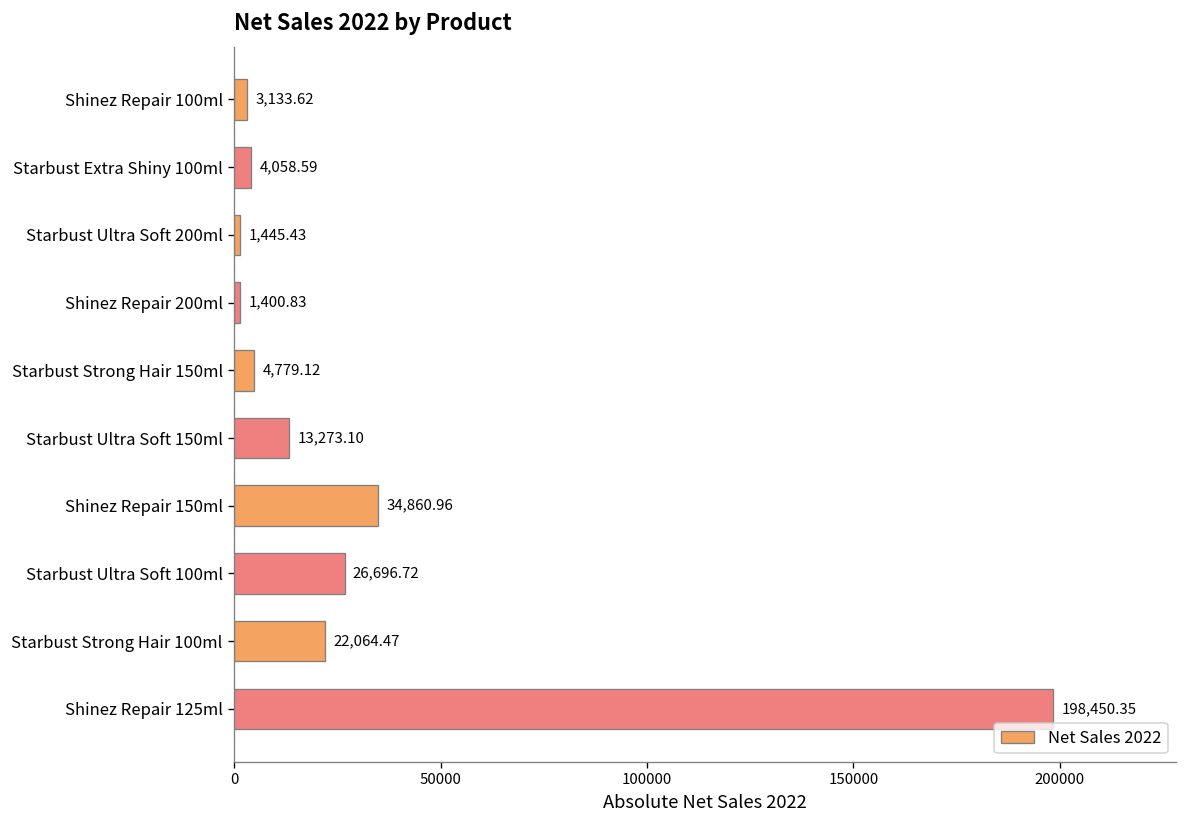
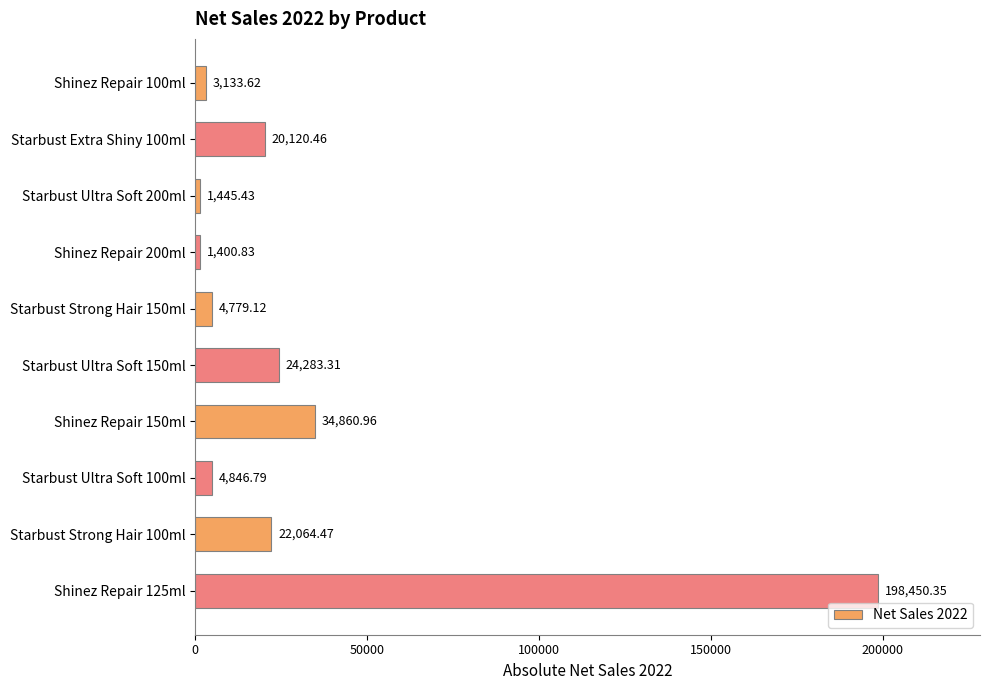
  {
    "Shinez Repair 100ml": "3,133.62",
-   "Starbust Extra Shiny 100ml": "4,058.59",
+   "Starbust Extra Shiny 100ml": "20,120.46",
    "Starbust Ultra Soft 200ml": "1,445.43",
    "Shinez Repair 200ml": "1,400.83",
    "Starbust Strong Hair 150ml": "4,779.12",
-   "Starbust Ultra Soft 150ml": "13,273.10",
+   "Starbust Ultra Soft 150ml": "24,283.31",
    "Shinez Repair 150ml": "34,860.96",
-   "Starbust Ultra Soft 100ml": "26,696.72",
+   "Starbust Ultra Soft 100ml": "4,846.79",
    "Starbust Strong Hair 100ml": "22,064.47",
    "Shinez Repair 125ml": "198,450.35"
  }
